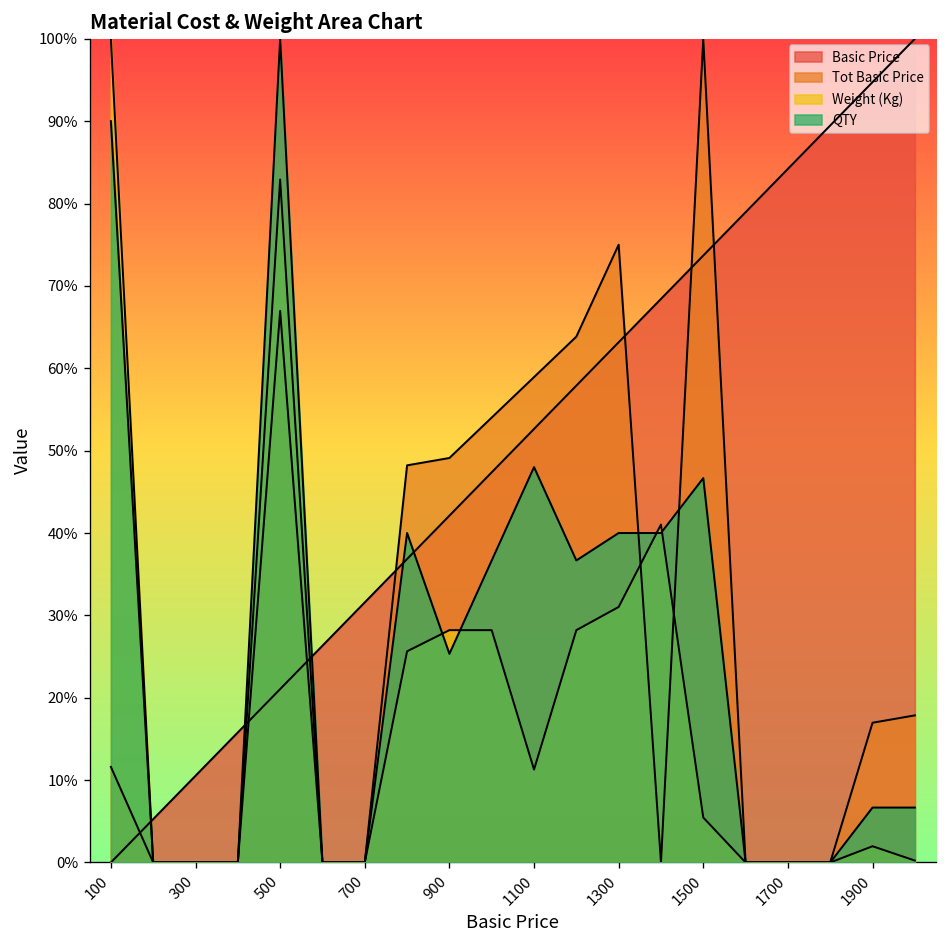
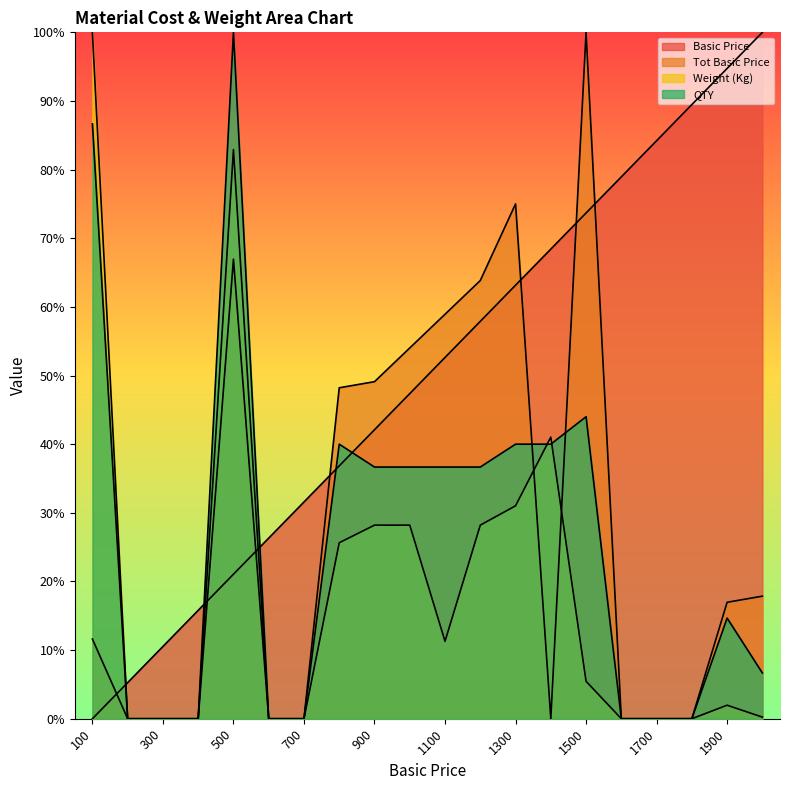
  {
    "Weight (Kg)": {
      "100": "100%",
      "500": "83%",
      "900": "28%",
      "1100": "11%",
      "1300": "31%",
      "1500": "5%",
      "1900": "2%"
    },
    "QTY": {
-     "100": "90%",
+     "100": "87%",
      "500": "100%",
-     "900": "25%",
-     "1100": "48%",
+     "900": "37%",
+     "1100": "37%",
      "1300": "40%",
-     "1500": "47%",
-     "1900": "7%"
+     "1500": "44%",
+     "1900": "15%"
    }
  }
